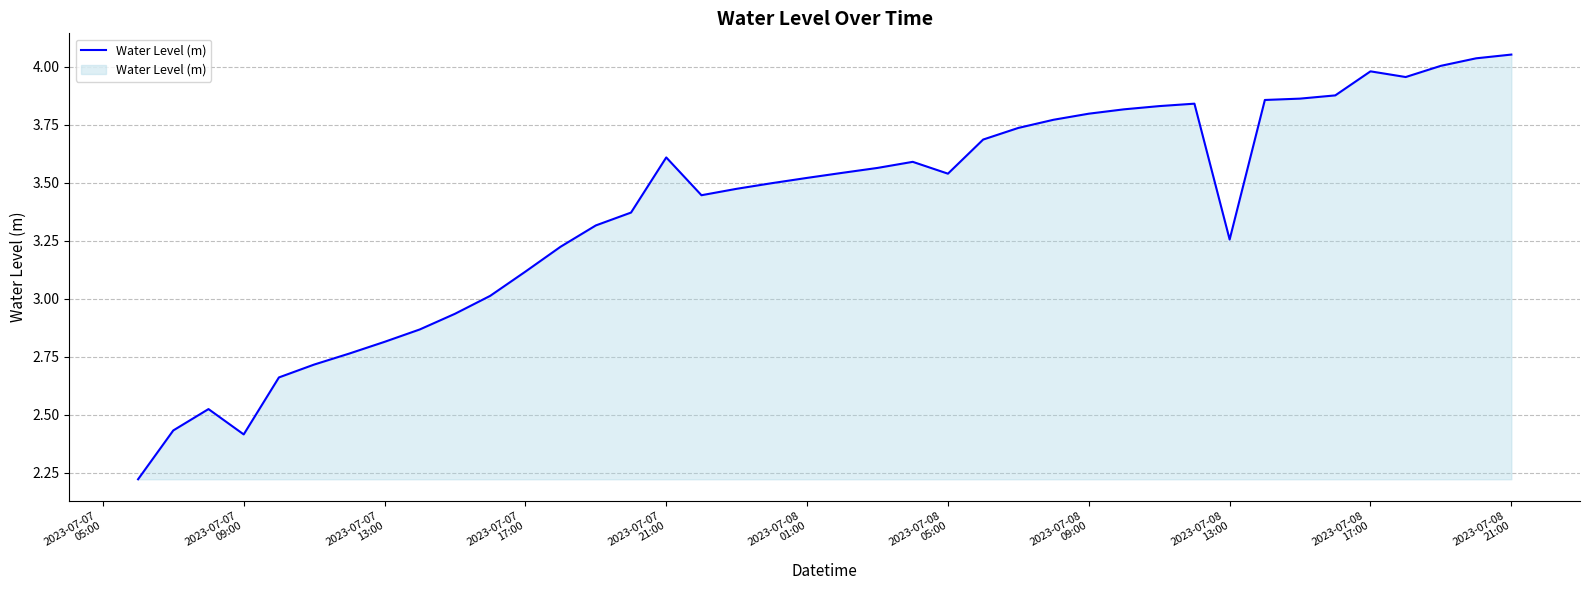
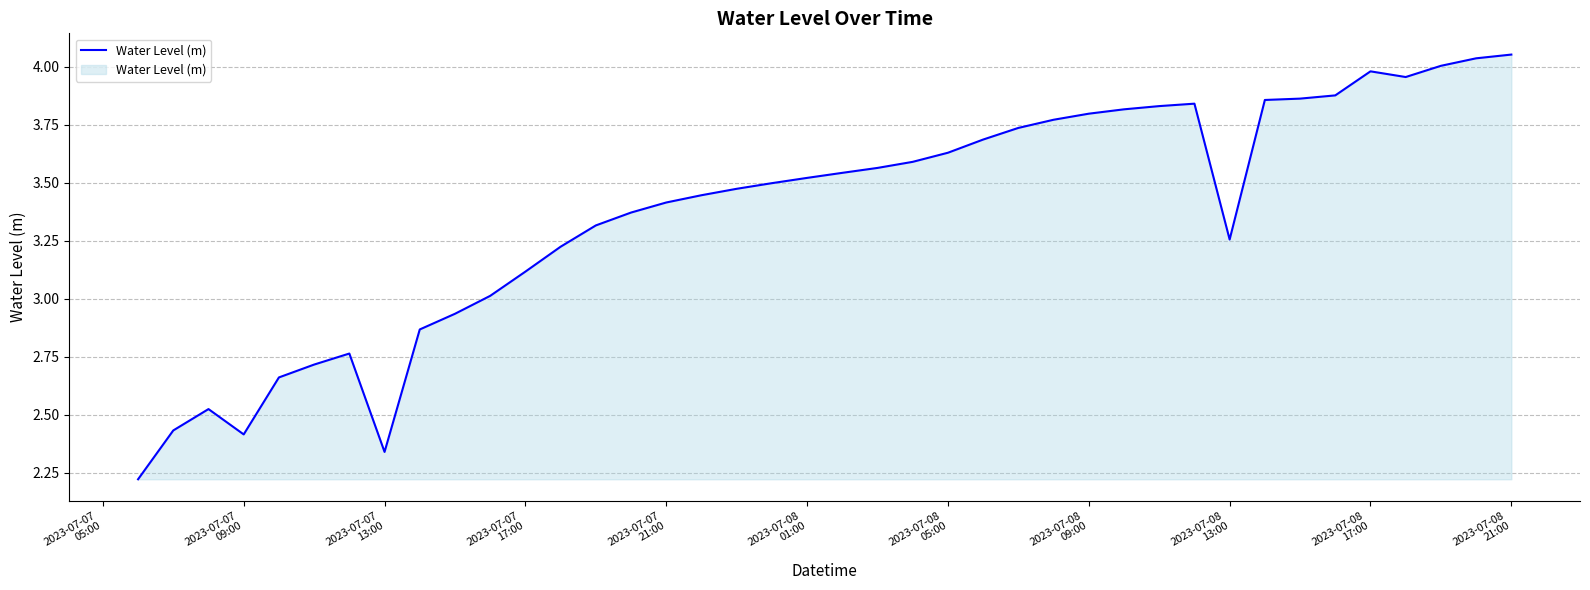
  {
    "2023-07-07 09:00": 2.41,
-   "2023-07-07 13:00": 2.81,
+   "2023-07-07 13:00": 2.34,
    "2023-07-07 17:00": 3.12,
-   "2023-07-07 21:00": 3.61,
+   "2023-07-07 21:00": 3.41,
    "2023-07-08 01:00": 3.52,
-   "2023-07-08 05:00": 3.54,
+   "2023-07-08 05:00": 3.63,
    "2023-07-08 09:00": 3.80,
    "2023-07-08 13:00": 3.25,
    "2023-07-08 17:00": 3.98,
    "2023-07-08 21:00": 4.05
  }
